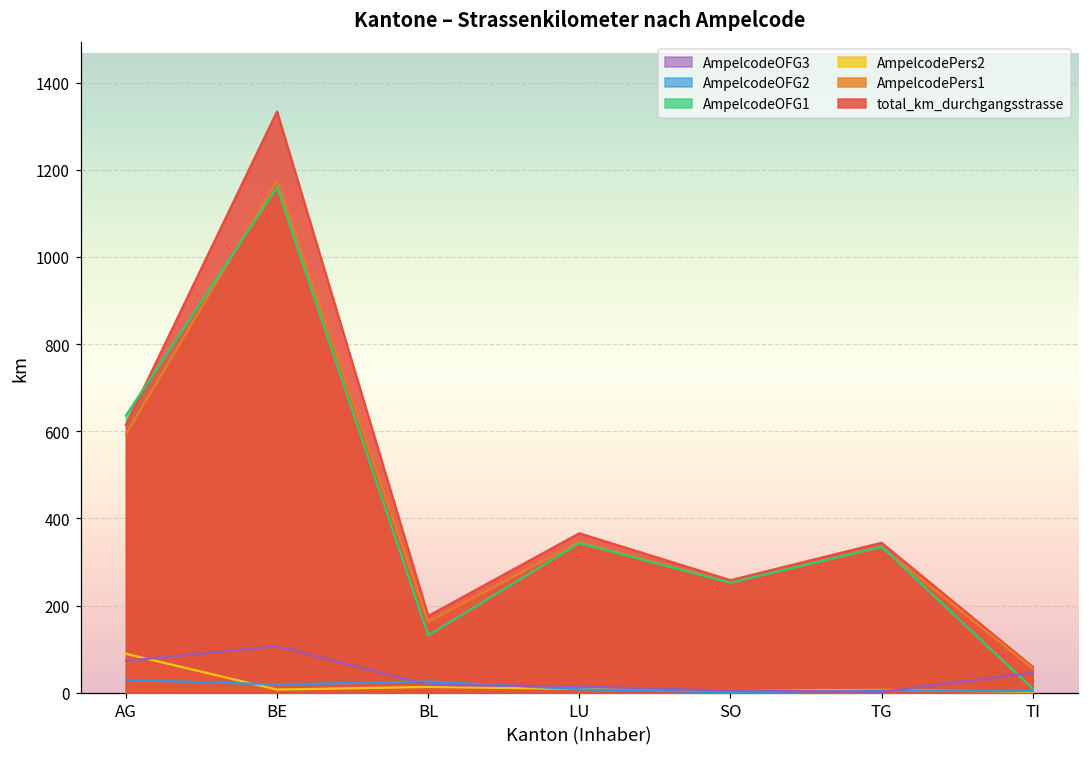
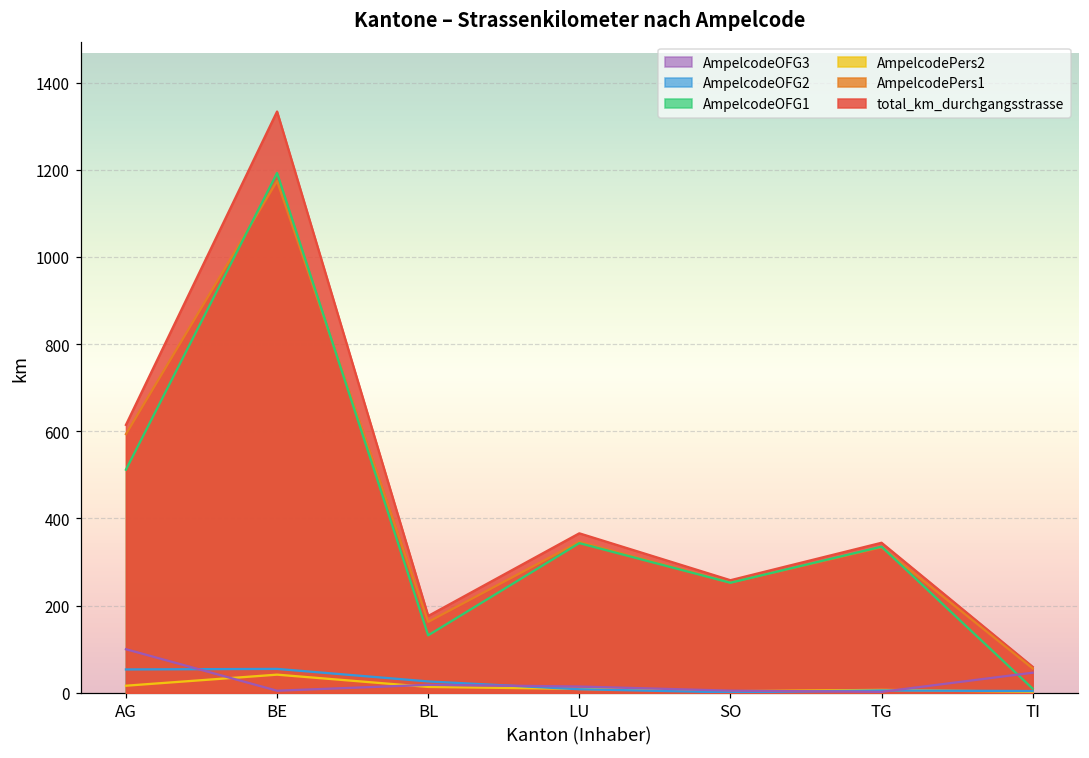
  {
    "AmpelcodeOFG3": {
-     "AG": 70,
-     "BE": 110,
+     "AG": 100,
+     "BE": 0,
      "TI": 50
    },
    "AmpelcodeOFG2": {
-     "AG": 30,
-     "BE": 20,
+     "AG": 50,
+     "BE": 50,
      "BL": 30
    },
    "AmpelcodeOFG1": {
-     "AG": 640,
-     "BE": 1160,
+     "AG": 510,
+     "BE": 1190,
      "BL": 130
    },
    "AmpelcodePers2": {
-     "AG": 90,
-     "BE": 10
+     "AG": 20,
+     "BE": 40
    }
  }
